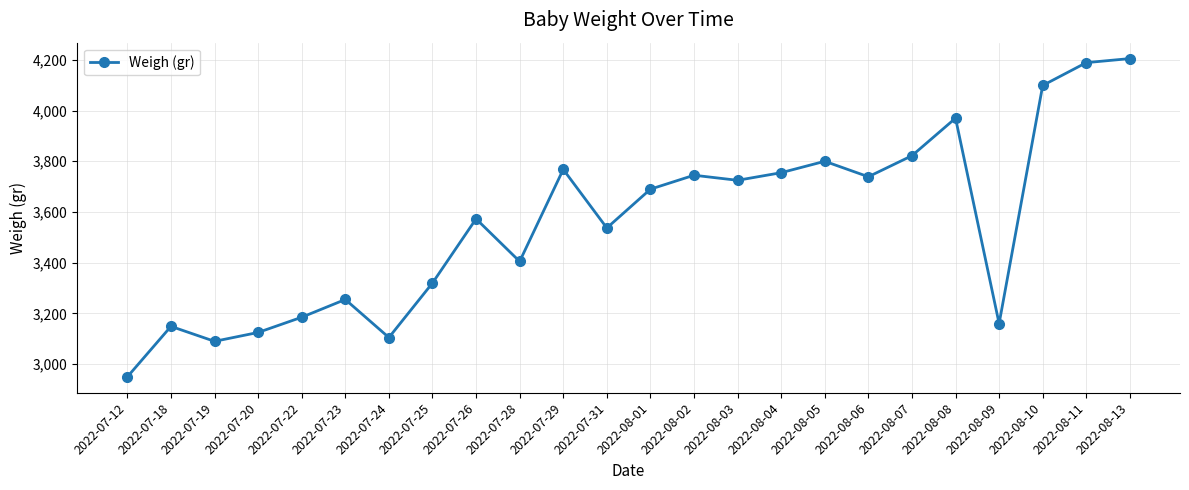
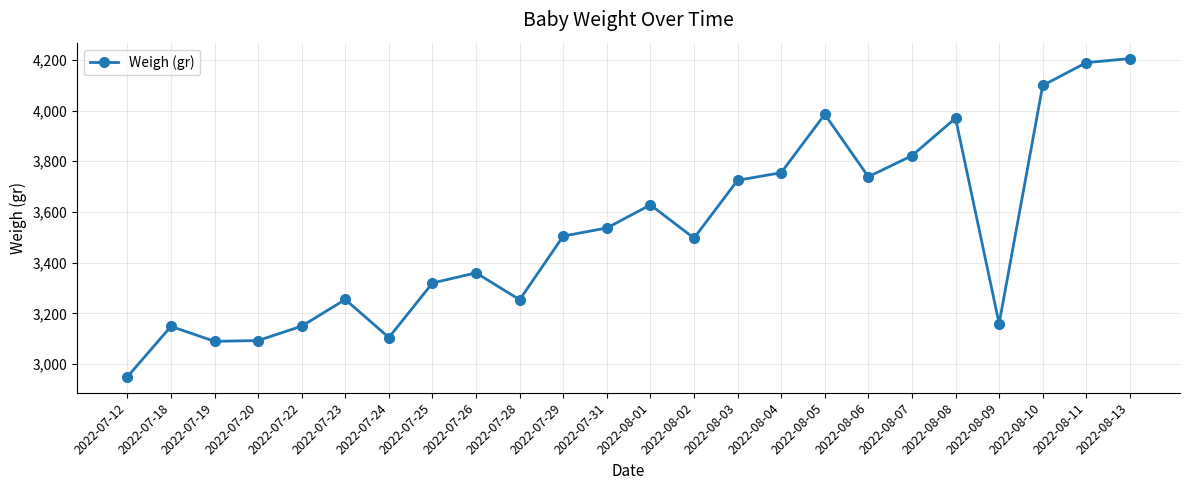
  {
    "2022-07-12": "2,950",
    "2022-07-18": "3,150",
    "2022-07-19": "3,090",
-   "2022-07-20": "3,130",
-   "2022-07-22": "3,190",
+   "2022-07-20": "3,090",
+   "2022-07-22": "3,150",
    "2022-07-23": "3,260",
    "2022-07-24": "3,110",
    "2022-07-25": "3,320",
-   "2022-07-26": "3,570",
-   "2022-07-28": "3,410",
-   "2022-07-29": "3,770",
+   "2022-07-26": "3,360",
+   "2022-07-28": "3,250",
+   "2022-07-29": "3,510",
    "2022-07-31": "3,540",
-   "2022-08-01": "3,690",
-   "2022-08-02": "3,750",
+   "2022-08-01": "3,630",
+   "2022-08-02": "3,500",
    "2022-08-03": "3,730",
    "2022-08-04": "3,760",
-   "2022-08-05": "3,800",
+   "2022-08-05": "3,990",
    "2022-08-06": "3,740",
    "2022-08-07": "3,820",
    "2022-08-08": "3,970",
    "2022-08-09": "3,160",
    "2022-08-10": "4,100",
    "2022-08-11": "4,190",
    "2022-08-13": "4,210"
  }
